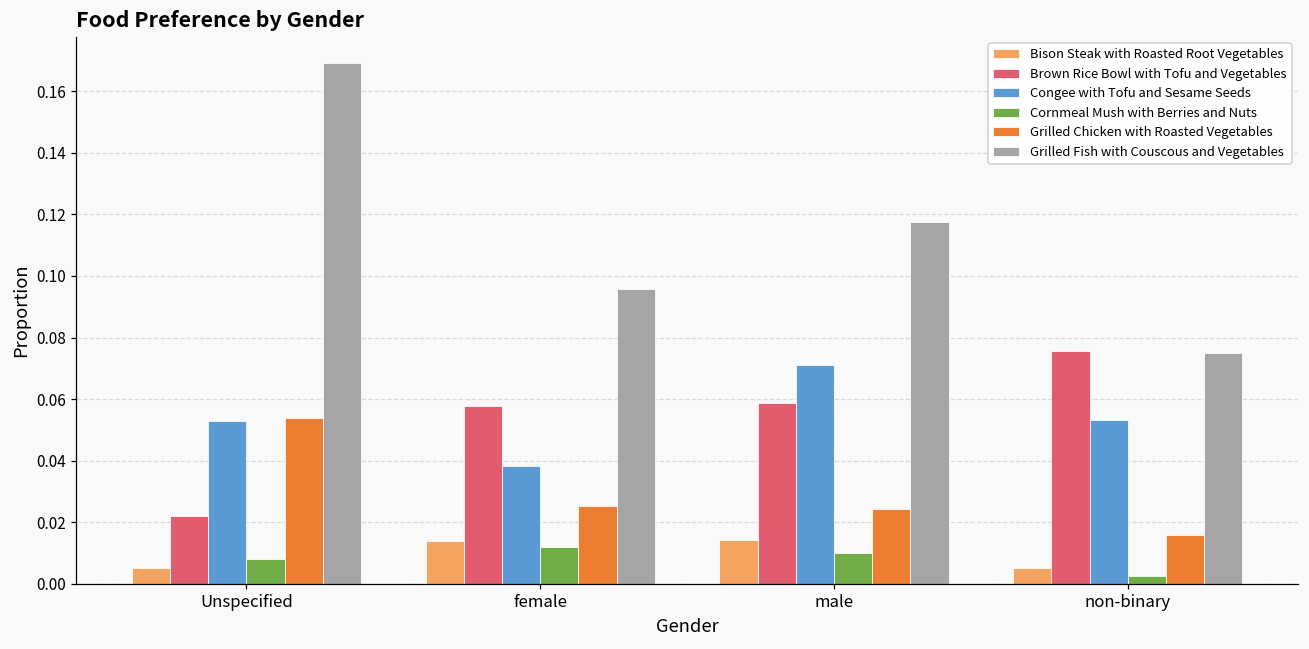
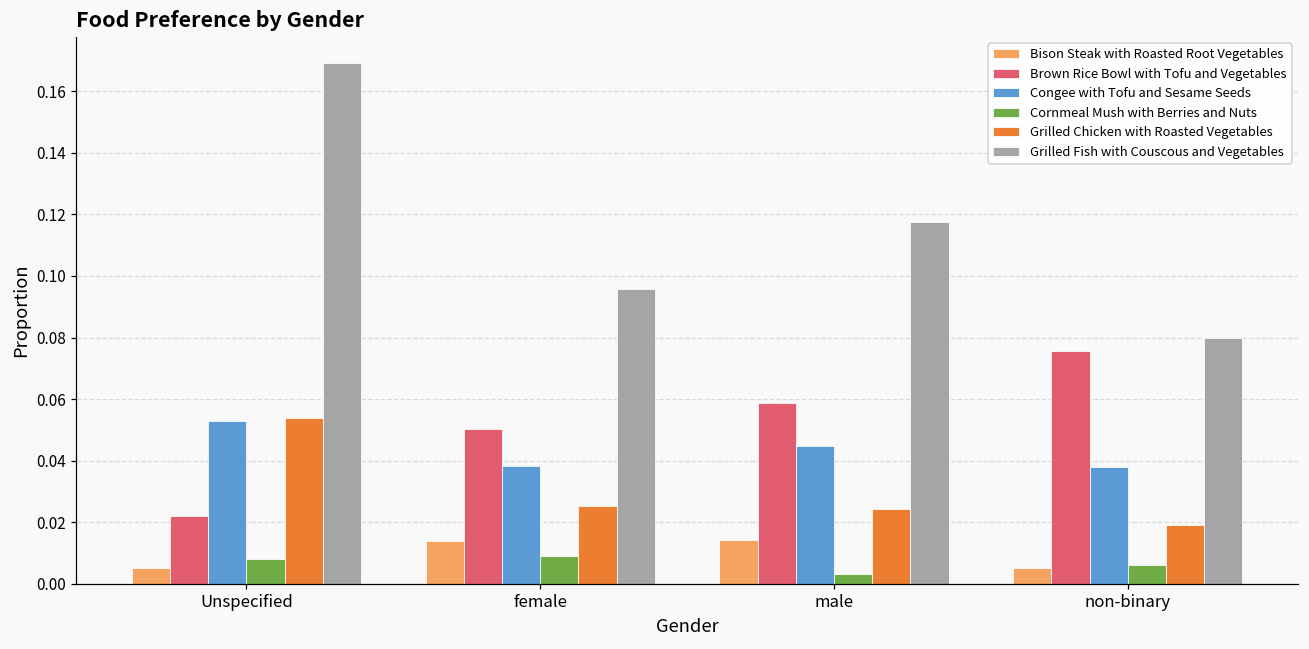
  {
    "Bison Steak with Roasted Root Vegetables": {
      "Unspecified": 0.005,
      "female": 0.014,
      "male": 0.014,
      "non-binary": 0.005
    },
    "Brown Rice Bowl with Tofu and Vegetables": {
      "Unspecified": 0.022,
-     "female": 0.058,
+     "female": 0.050,
      "male": 0.059,
      "non-binary": 0.076
    },
    "Congee with Tofu and Sesame Seeds": {
      "Unspecified": 0.053,
      "female": 0.038,
-     "male": 0.071,
-     "non-binary": 0.053
+     "male": 0.045,
+     "non-binary": 0.038
    },
    "Cornmeal Mush with Berries and Nuts": {
      "Unspecified": 0.008,
-     "female": 0.012,
-     "male": 0.010,
-     "non-binary": 0.002
+     "female": 0.009,
+     "male": 0.003,
+     "non-binary": 0.006
    },
    "Grilled Chicken with Roasted Vegetables": {
      "Unspecified": 0.054,
      "female": 0.025,
      "male": 0.024,
-     "non-binary": 0.016
+     "non-binary": 0.019
    },
    "Grilled Fish with Couscous and Vegetables": {
      "Unspecified": 0.169,
      "female": 0.096,
      "male": 0.117,
-     "non-binary": 0.075
+     "non-binary": 0.080
    }
  }
